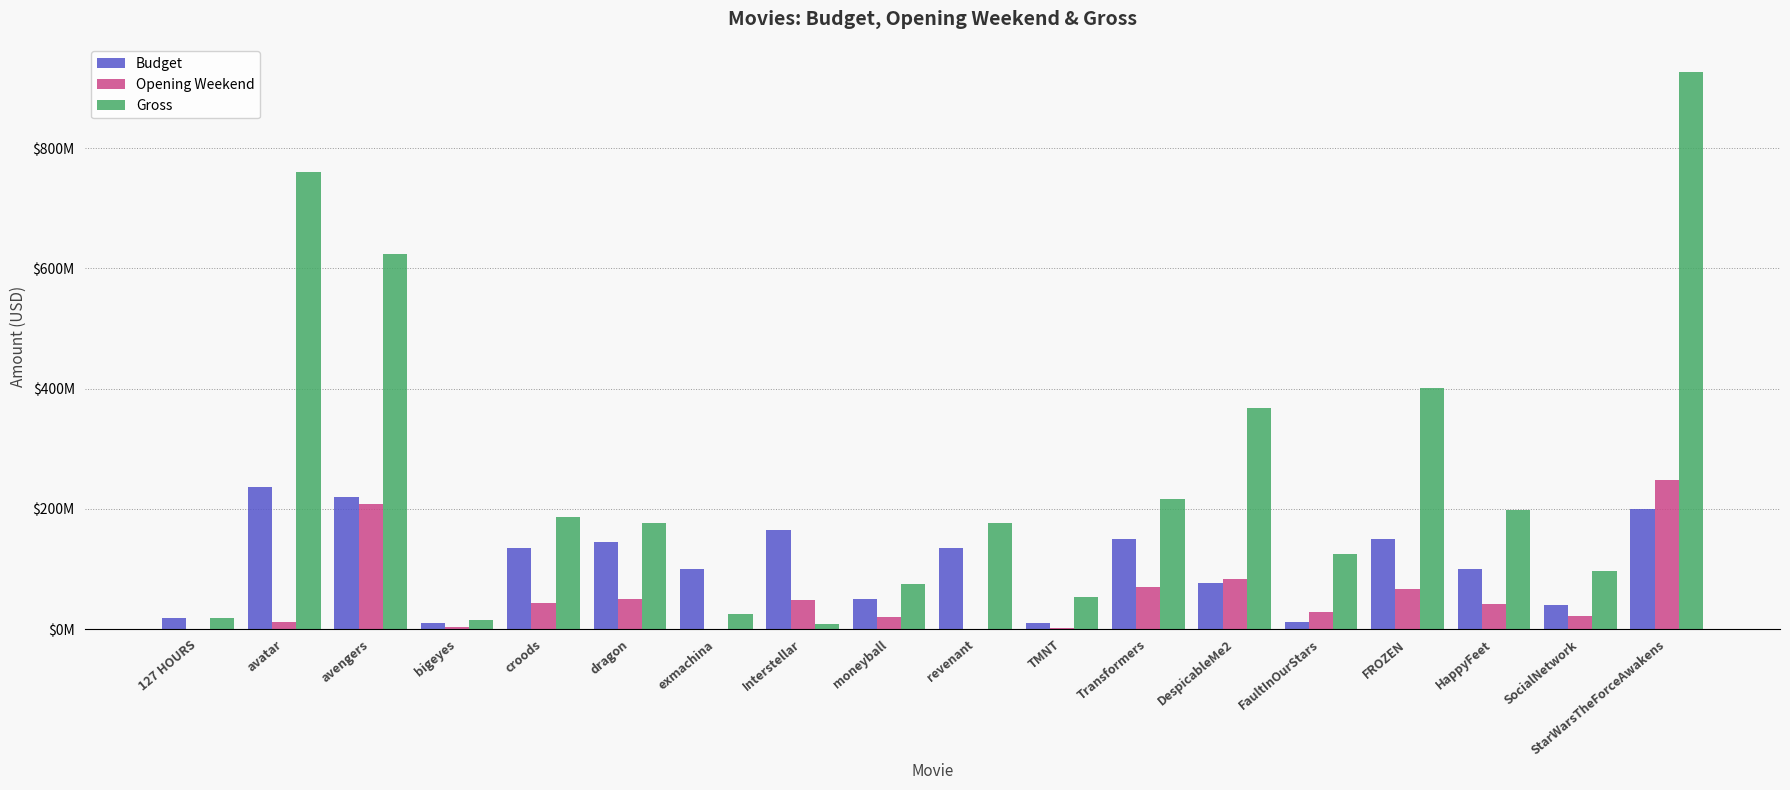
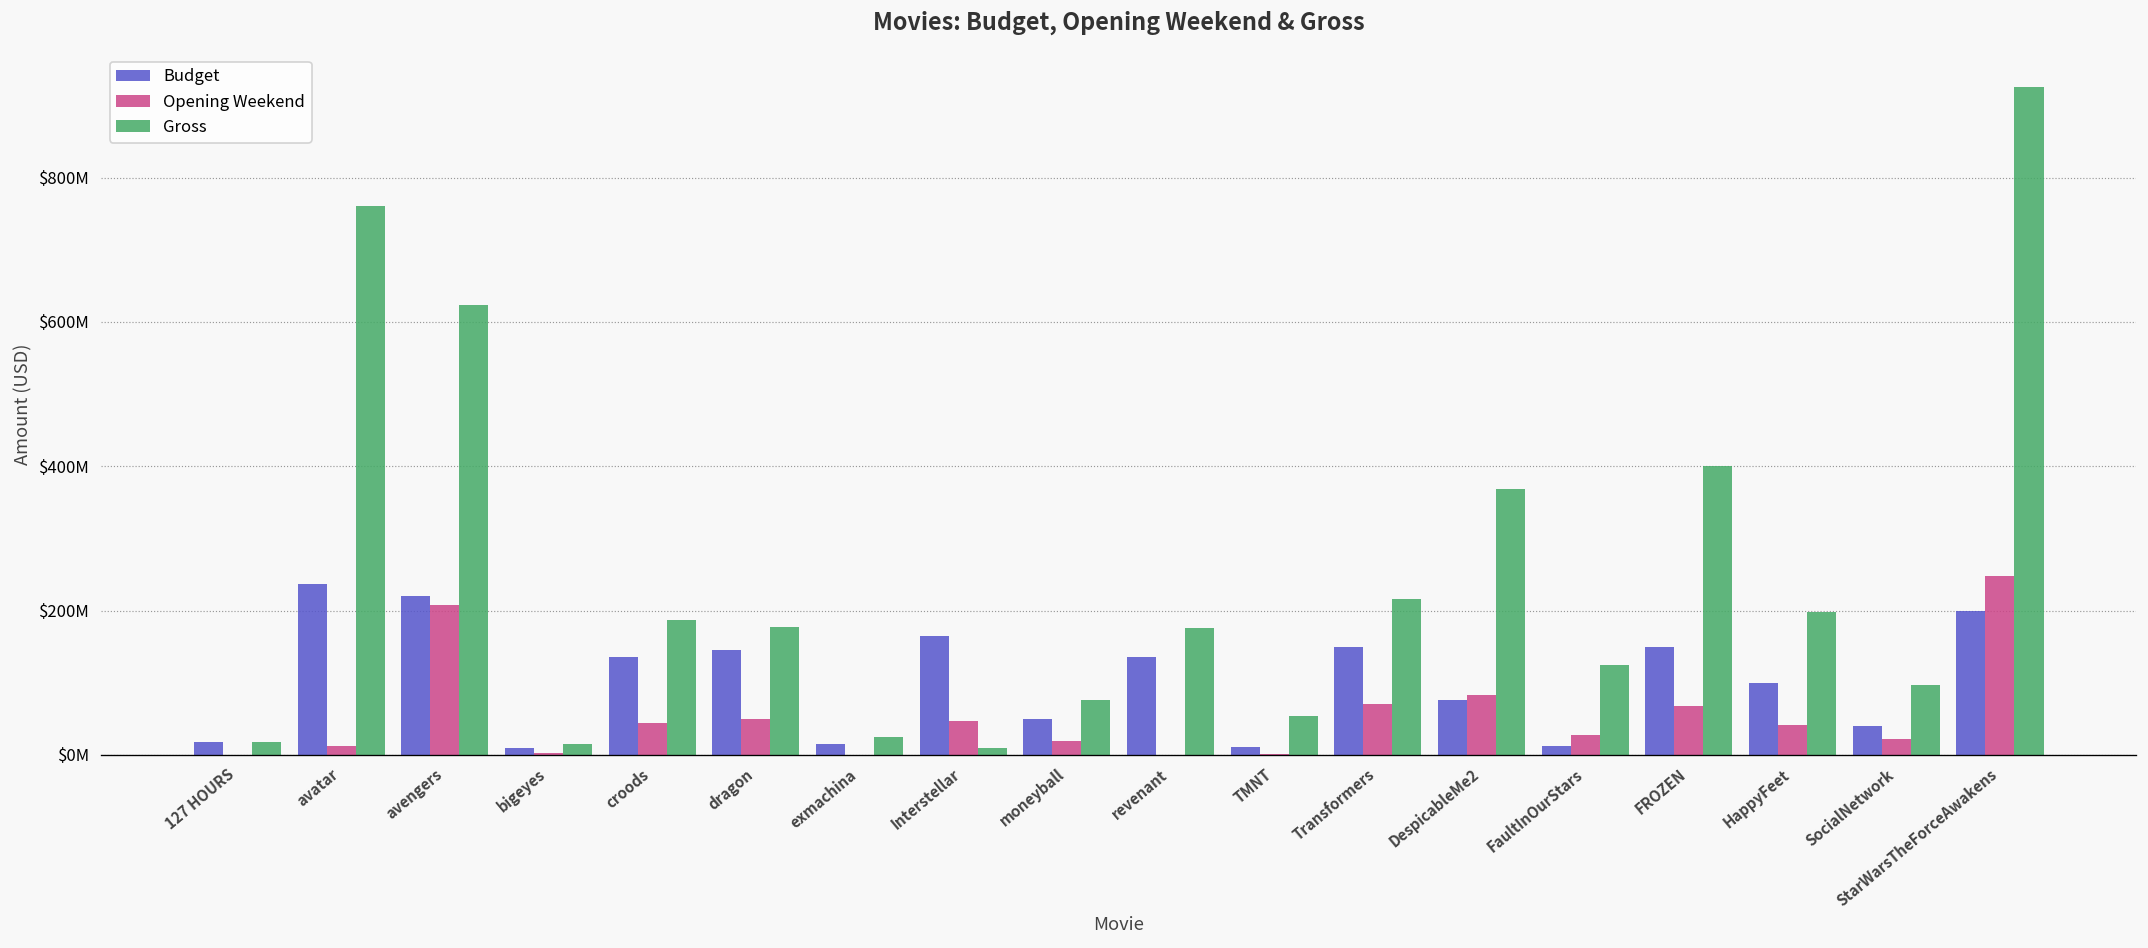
  {
    "Budget": {
      "127 HOURS": "$20000000",
      "avatar": "$240000000",
      "avengers": "$220000000",
      "bigeyes": "$10000000",
      "croods": "$140000000",
      "dragon": "$150000000",
-     "exmachina": "$100000000",
+     "exmachina": "$20000000",
      "Interstellar": "$170000000",
      "moneyball": "$50000000",
      "revenant": "$140000000",
      "TMNT": "$10000000",
      "Transformers": "$150000000",
      "DespicableMe2": "$80000000",
      "FaultInOurStars": "$10000000",
      "FROZEN": "$150000000",
      "HappyFeet": "$100000000",
      "SocialNetwork": "$40000000",
      "StarWarsTheForceAwakens": "$200000000"
    },
    "Opening Weekend": {
      "avatar": "$10000000",
      "avengers": "$210000000",
      "croods": "$40000000",
      "dragon": "$50000000",
      "Interstellar": "$50000000",
      "moneyball": "$20000000",
      "Transformers": "$70000000",
      "DespicableMe2": "$80000000",
      "FaultInOurStars": "$30000000",
      "FROZEN": "$70000000",
      "HappyFeet": "$40000000",
      "SocialNetwork": "$20000000",
      "StarWarsTheForceAwakens": "$250000000"
    },
    "Gross": {
      "127 HOURS": "$20000000",
      "avatar": "$760000000",
      "avengers": "$620000000",
      "bigeyes": "$10000000",
      "croods": "$190000000",
      "dragon": "$180000000",
      "exmachina": "$30000000",
      "Interstellar": "$10000000",
      "moneyball": "$80000000",
      "revenant": "$180000000",
      "TMNT": "$50000000",
      "Transformers": "$220000000",
      "DespicableMe2": "$370000000",
      "FaultInOurStars": "$120000000",
      "FROZEN": "$400000000",
      "HappyFeet": "$200000000",
      "SocialNetwork": "$100000000",
      "StarWarsTheForceAwakens": "$930000000"
    }
  }
